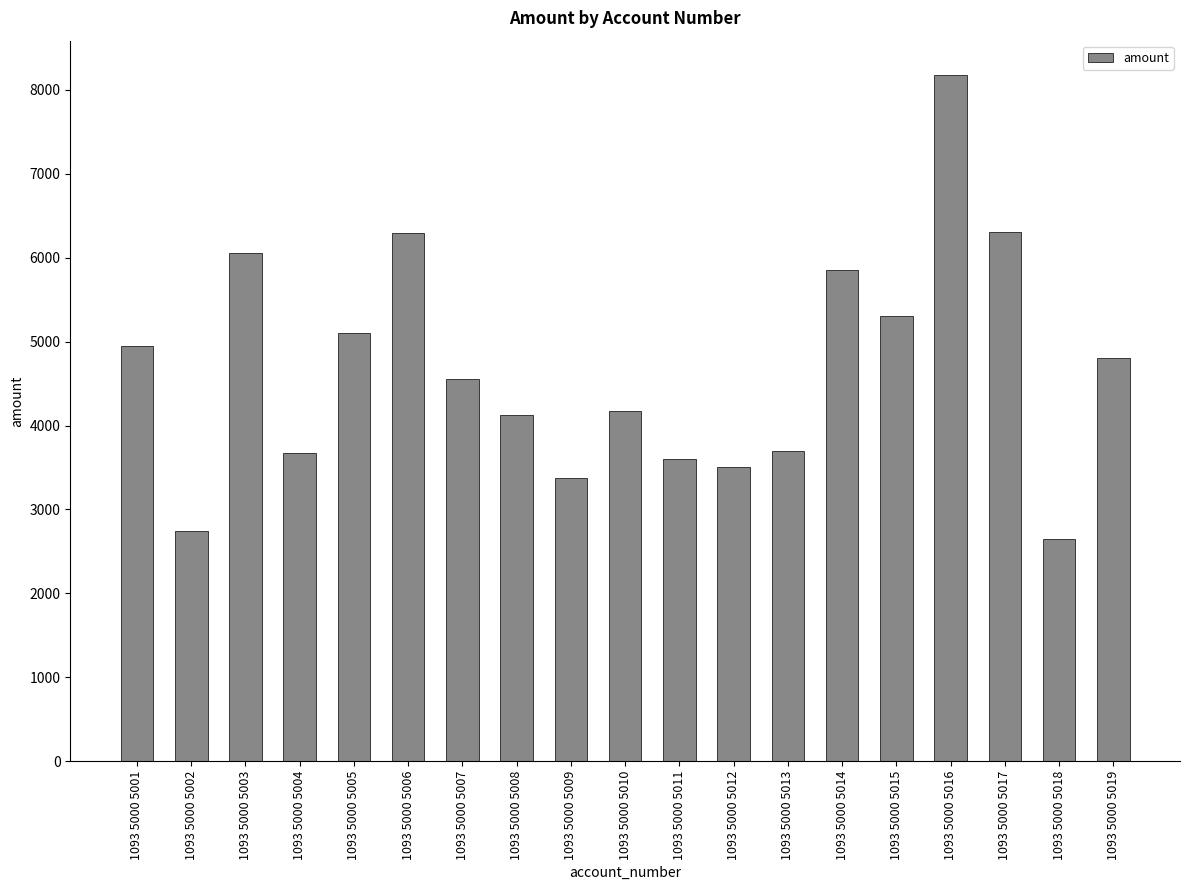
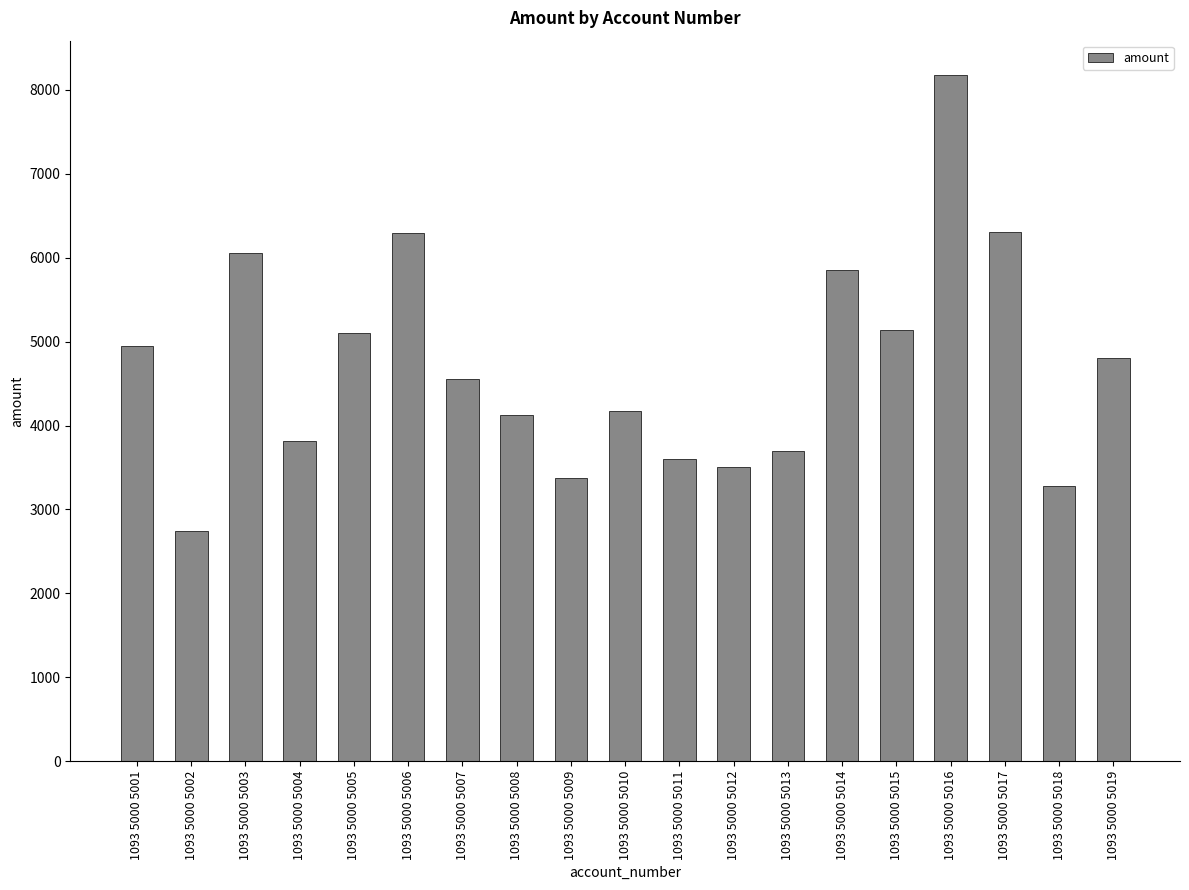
  {
    "1093 5000 5001": 5000,
    "1093 5000 5002": 2700,
    "1093 5000 5003": 6100,
-   "1093 5000 5004": 3700,
+   "1093 5000 5004": 3800,
    "1093 5000 5005": 5100,
    "1093 5000 5006": 6300,
    "1093 5000 5007": 4600,
    "1093 5000 5008": 4100,
    "1093 5000 5009": 3400,
    "1093 5000 5010": 4200,
    "1093 5000 5011": 3600,
    "1093 5000 5012": 3500,
    "1093 5000 5013": 3700,
    "1093 5000 5014": 5900,
-   "1093 5000 5015": 5300,
+   "1093 5000 5015": 5100,
    "1093 5000 5016": 8200,
    "1093 5000 5017": 6300,
-   "1093 5000 5018": 2600,
+   "1093 5000 5018": 3300,
    "1093 5000 5019": 4800
  }
